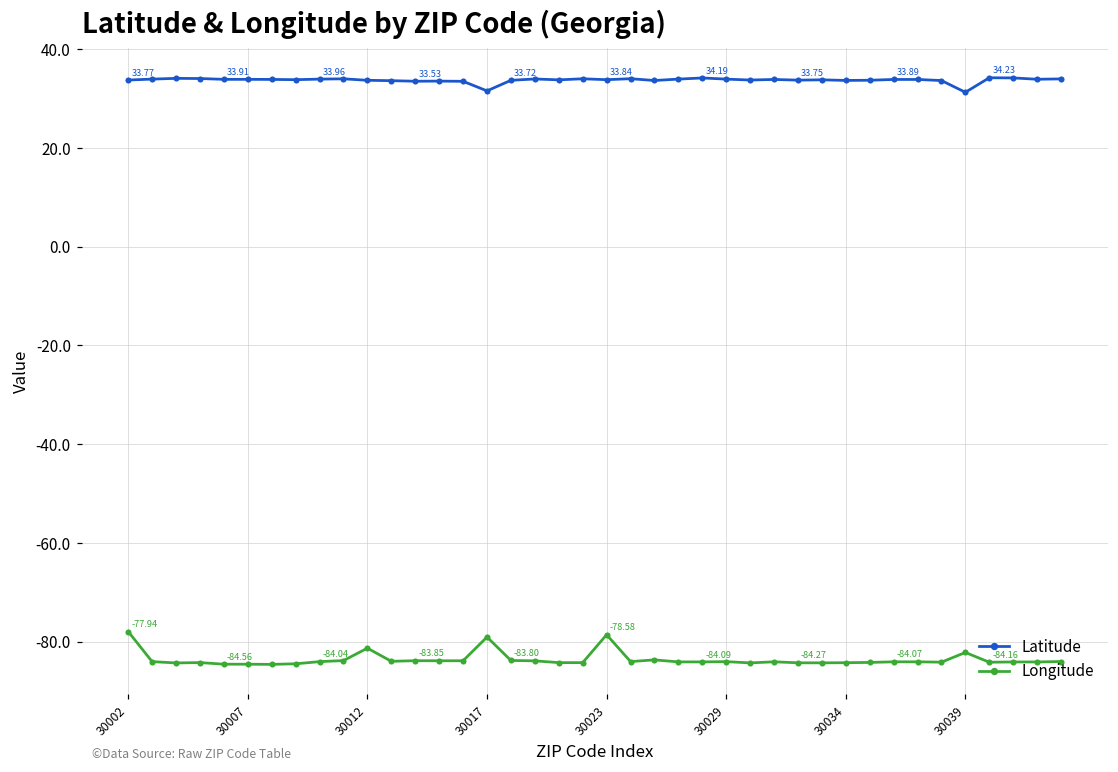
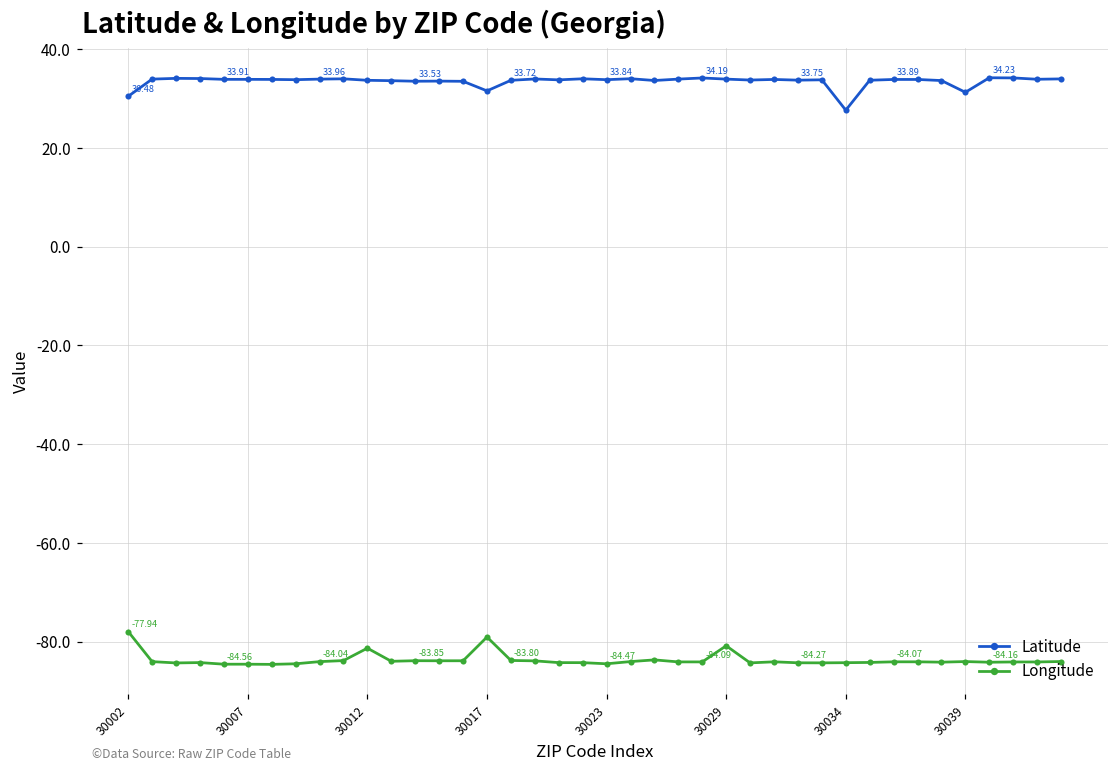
  {
    "Latitude": {
-     "30002": 33.77,
+     "30002": 30.48,
      "30007": 33.91,
-     "30034": 34
+     "30034": 28
    },
    "Longitude": {
      "30002": -77.94,
      "30007": -84.56,
-     "30023": -78.58,
-     "30029": -84,
-     "30039": -82
+     "30023": -84.47,
+     "30029": -81,
+     "30039": -84
    }
  }
